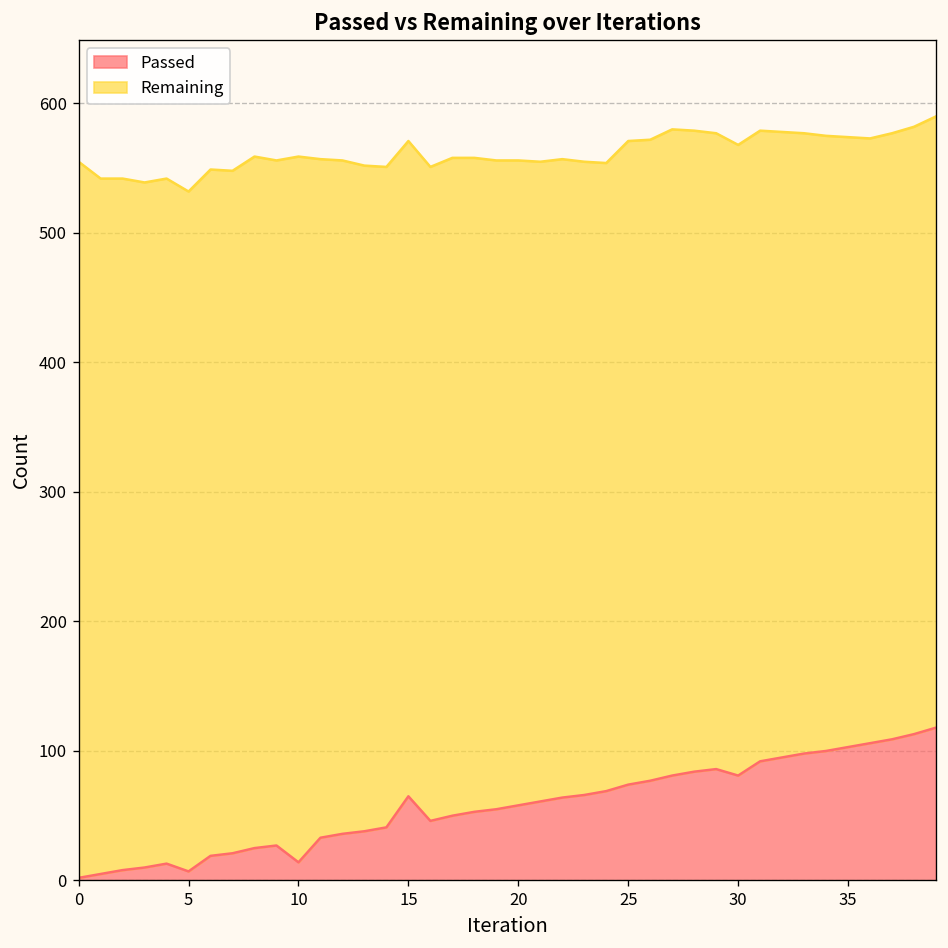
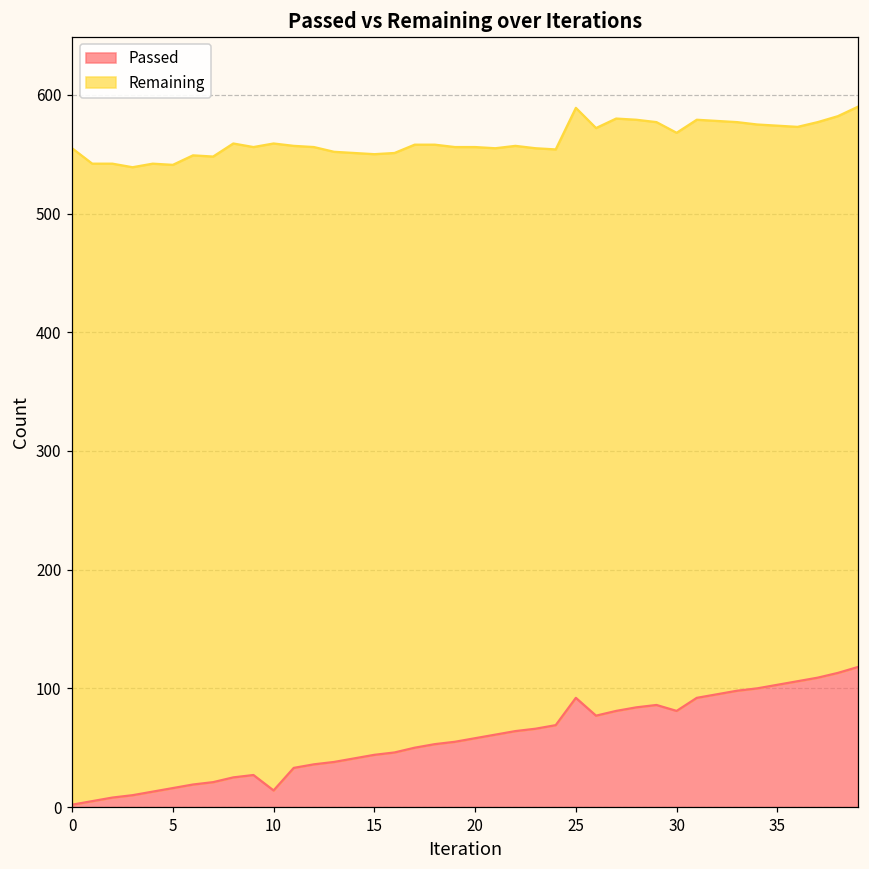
  {
    "Passed": {
      "0": 2,
-     "5": 7,
+     "5": 16,
      "10": 14,
-     "15": 65,
+     "15": 44,
      "20": 58,
-     "25": 74,
+     "25": 92,
      "30": 81,
      "35": 103
    },
    "Remaining": {
      "0": 553,
      "5": 525,
      "10": 545,
      "15": 506,
      "20": 498,
      "25": 497,
      "30": 487,
      "35": 471
    }
  }
